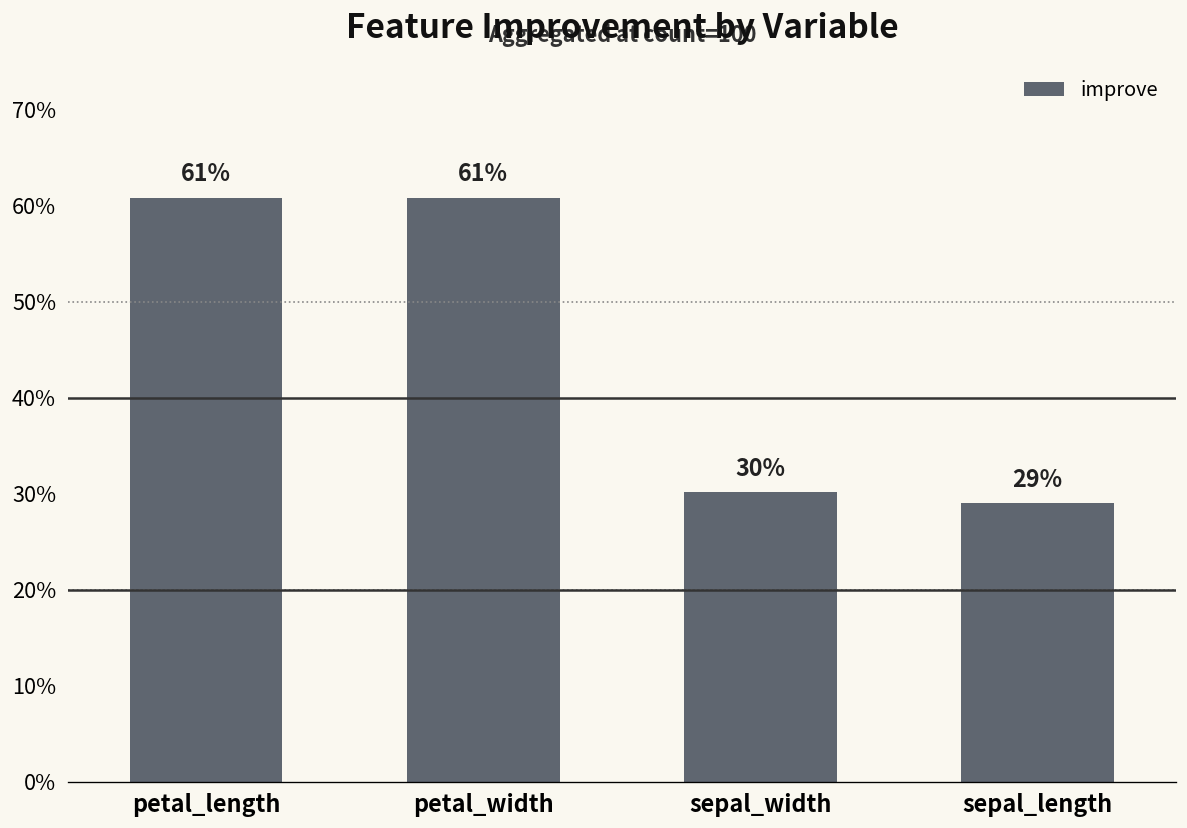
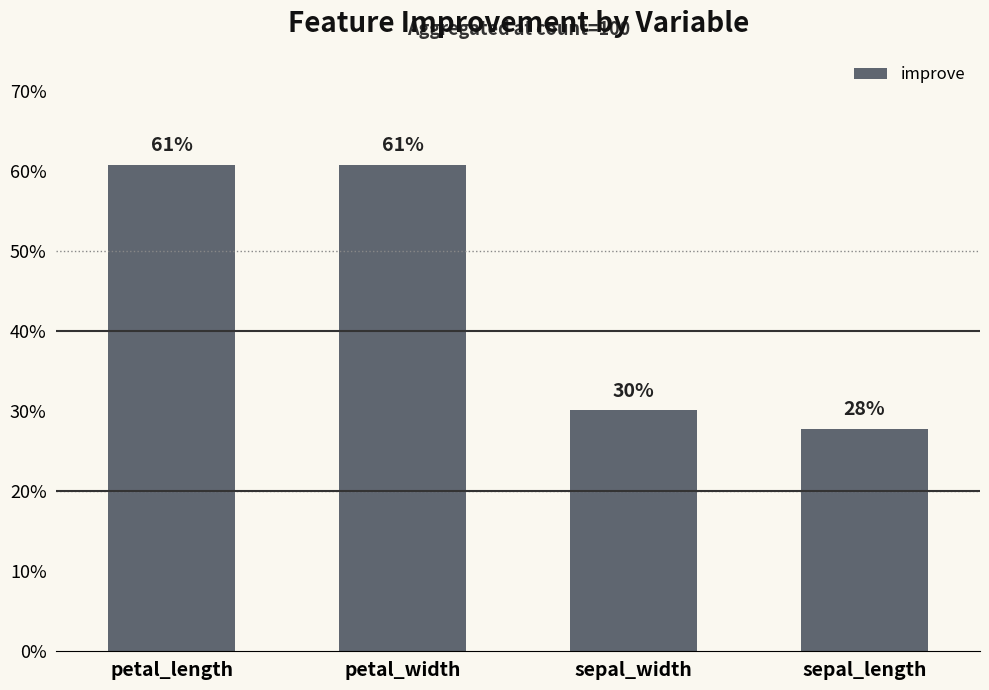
  {
    "petal_length": "61%",
    "petal_width": "61%",
    "sepal_width": "30%",
-   "sepal_length": "29%"
+   "sepal_length": "28%"
  }
